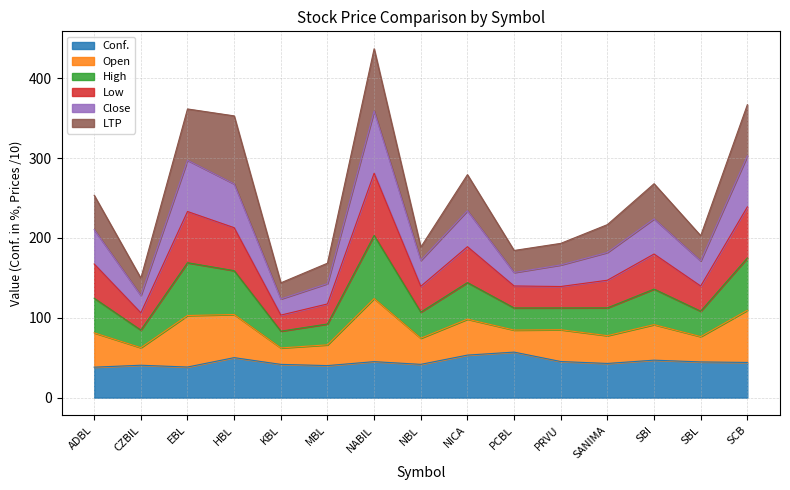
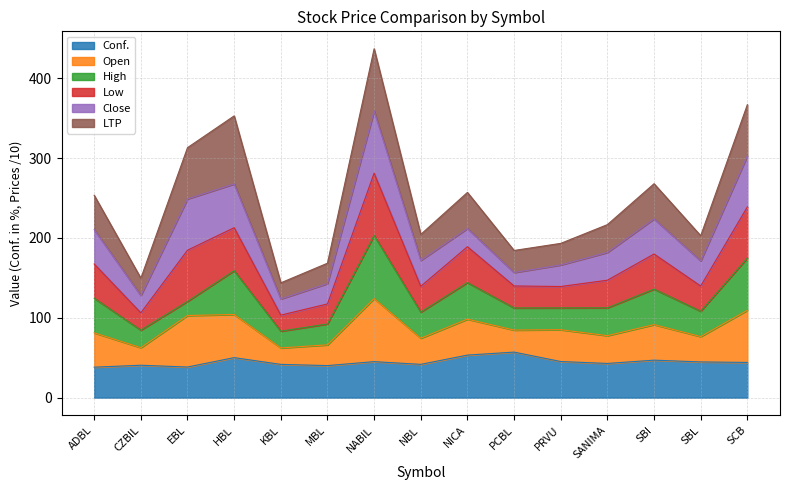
  {
    "Conf.": {
      "ADBL": 40,
      "CZBIL": 40,
      "EBL": 40,
      "HBL": 50,
      "KBL": 40,
      "MBL": 40,
      "NABIL": 50,
      "NBL": 40,
      "NICA": 50,
      "PCBL": 60,
      "PRVU": 50,
      "SANIMA": 40,
      "SBI": 50,
      "SBL": 40,
      "SCB": 40
    },
    "Open": {
      "ADBL": 40,
      "CZBIL": 20,
      "EBL": 60,
      "HBL": 50,
      "KBL": 20,
      "MBL": 30,
      "NABIL": 80,
      "NBL": 30,
      "NICA": 50,
      "PCBL": 30,
      "PRVU": 40,
      "SANIMA": 30,
      "SBI": 40,
      "SBL": 30,
      "SCB": 70
    },
    "High": {
      "ADBL": 40,
      "CZBIL": 20,
-     "EBL": 70,
+     "EBL": 20,
      "HBL": 50,
      "KBL": 20,
      "MBL": 30,
      "NABIL": 80,
      "NBL": 30,
      "NICA": 50,
      "PCBL": 30,
      "PRVU": 30,
      "SANIMA": 30,
      "SBI": 40,
      "SBL": 30,
      "SCB": 70
    },
    "Low": {
      "ADBL": 40,
      "CZBIL": 20,
      "EBL": 60,
      "HBL": 50,
      "KBL": 20,
      "MBL": 30,
      "NABIL": 80,
      "NBL": 30,
      "NICA": 40,
      "PCBL": 30,
      "PRVU": 30,
      "SANIMA": 30,
      "SBI": 40,
      "SBL": 30,
      "SCB": 60
    },
    "Close": {
      "ADBL": 40,
      "CZBIL": 20,
      "EBL": 60,
      "HBL": 50,
      "KBL": 20,
      "MBL": 30,
      "NABIL": 80,
      "NBL": 30,
-     "NICA": 50,
+     "NICA": 20,
      "PCBL": 20,
      "PRVU": 30,
      "SANIMA": 30,
      "SBI": 40,
      "SBL": 30,
      "SCB": 60
    },
    "LTP": {
      "ADBL": 40,
      "CZBIL": 20,
      "EBL": 60,
      "HBL": 90,
      "KBL": 20,
      "MBL": 30,
      "NABIL": 80,
-     "NBL": 20,
+     "NBL": 30,
      "NICA": 50,
      "PCBL": 30,
      "PRVU": 30,
      "SANIMA": 30,
      "SBI": 40,
      "SBL": 30,
      "SCB": 60
    }
  }
